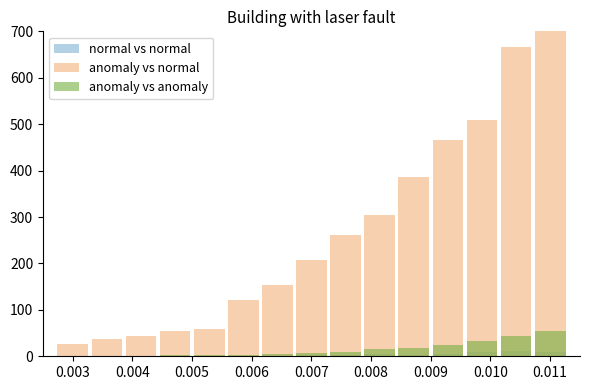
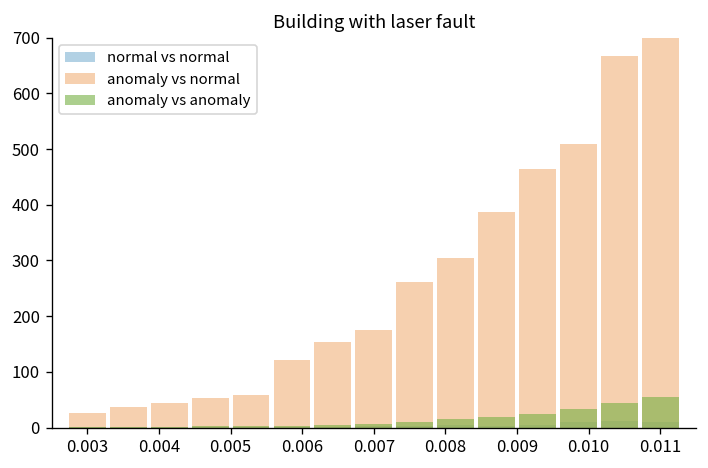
  {
    "anomaly vs normal": {
      "0.003": 30,
-     "0.007": 210,
+     "0.007": 180,
      "0.011": 700
    }
  }
